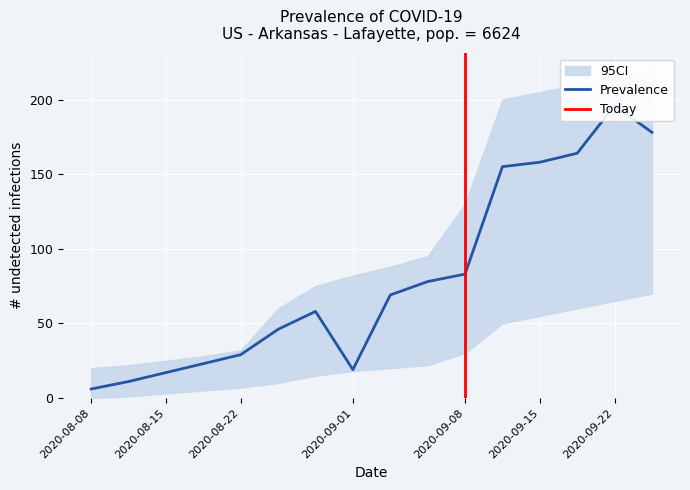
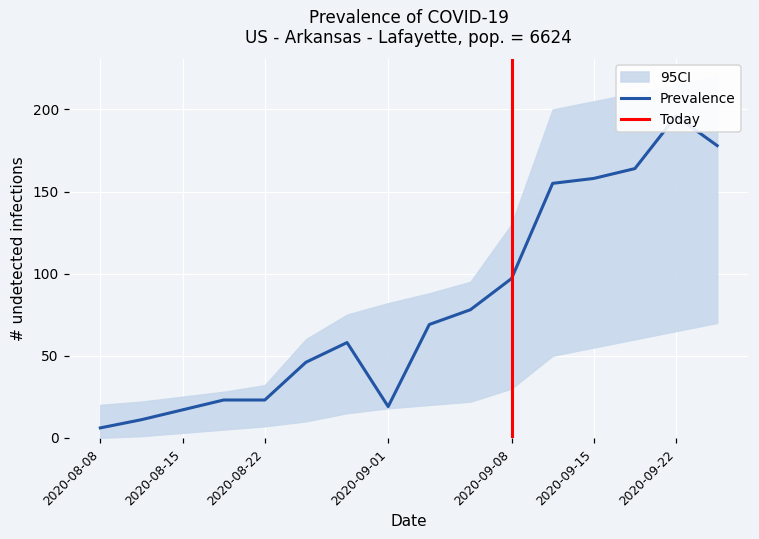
  {
    "Prevalence": {
      "2020-08-08": 6,
      "2020-08-15": 17,
-     "2020-08-22": 29,
+     "2020-08-22": 23,
      "2020-09-01": 19,
-     "2020-09-08": 83,
+     "2020-09-08": 97,
      "2020-09-15": 158
    }
  }
